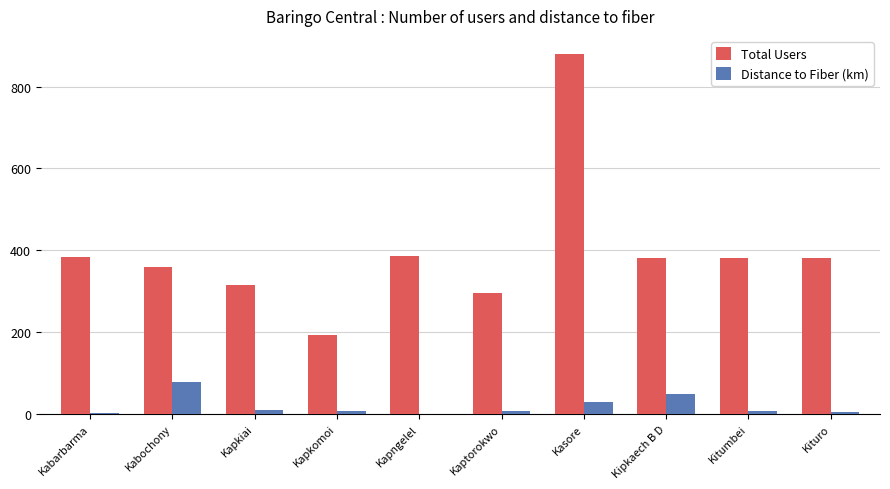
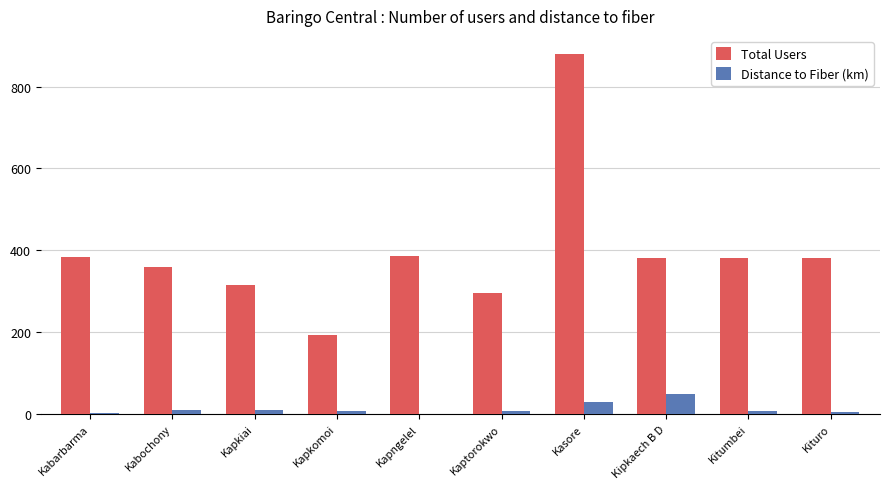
  {
    "Total Users": {
      "Kabarbarma": 380,
      "Kabochony": 360,
      "Kapkiai": 320,
      "Kapkomoi": 190,
      "Kapngelel": 390,
      "Kaptorokwo": 300,
      "Kasore": 880,
      "Kipkaech B D": 380,
      "Kitumbei": 380,
      "Kituro": 380
    },
    "Distance to Fiber (km)": {
-     "Kabochony": 80,
+     "Kabochony": 10,
      "Kapkiai": 10,
      "Kapkomoi": 10,
      "Kaptorokwo": 10,
      "Kasore": 30,
      "Kipkaech B D": 50
    }
  }
